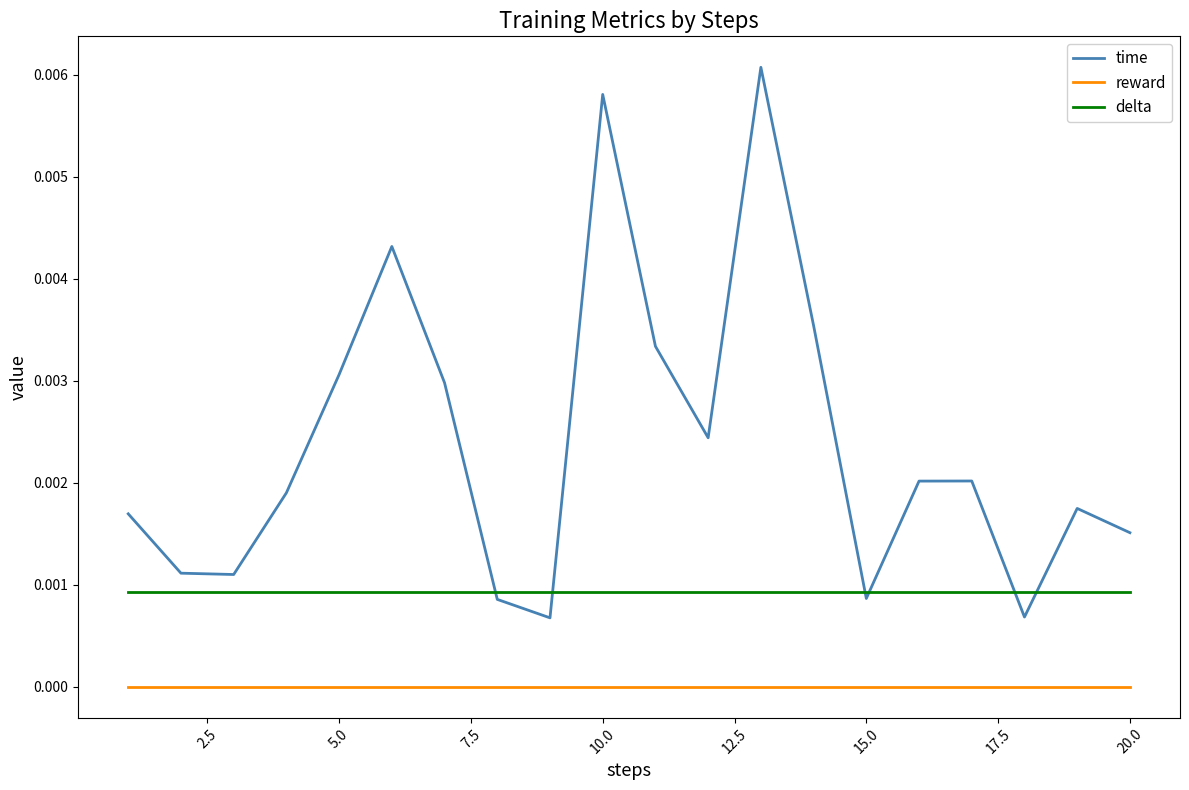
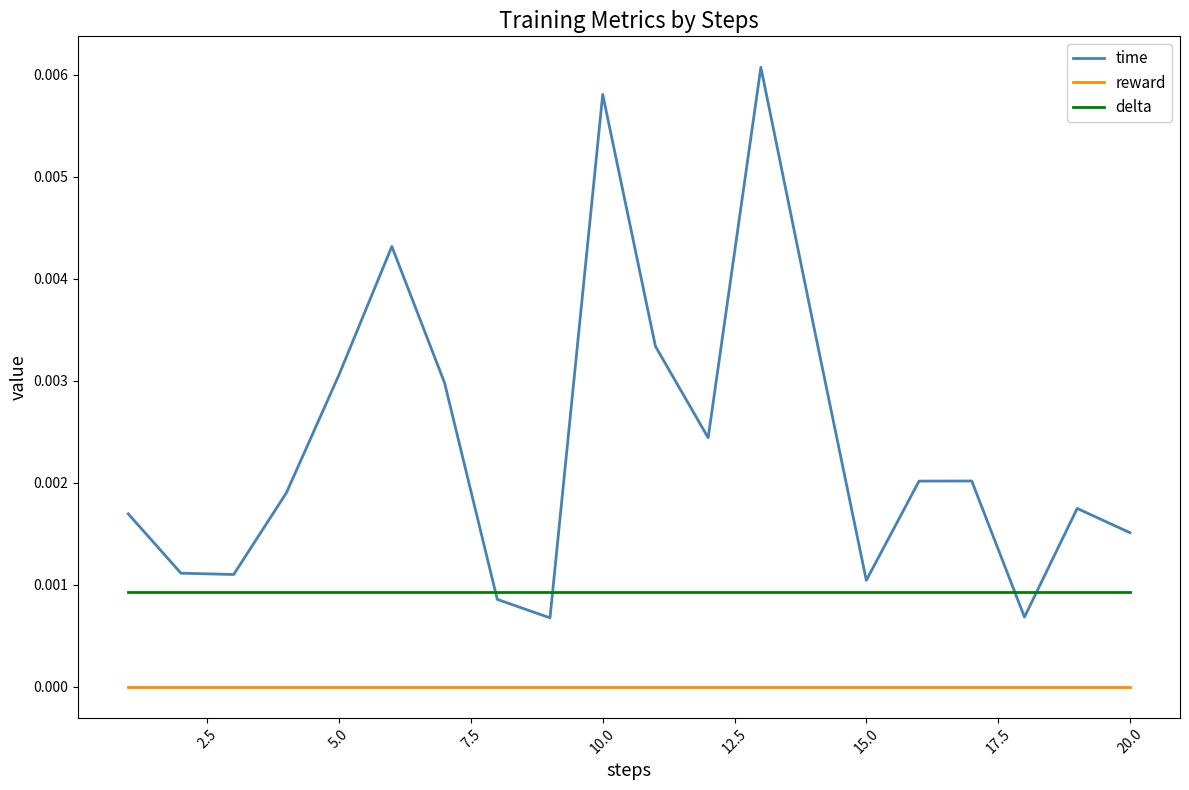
  {
    "time": {
      "5.0": 0.00306,
      "10.0": 0.00581,
-     "15.0": 0.00087,
+     "15.0": 0.00104,
      "20.0": 0.00151
    },
    "reward": {
      "5.0": 0.00000,
      "10.0": 0.00000,
      "15.0": 0.00000,
      "20.0": 0.00000
    },
    "delta": {
      "5.0": 0.00092,
      "10.0": 0.00092,
      "15.0": 0.00092,
      "20.0": 0.00092
    }
  }
